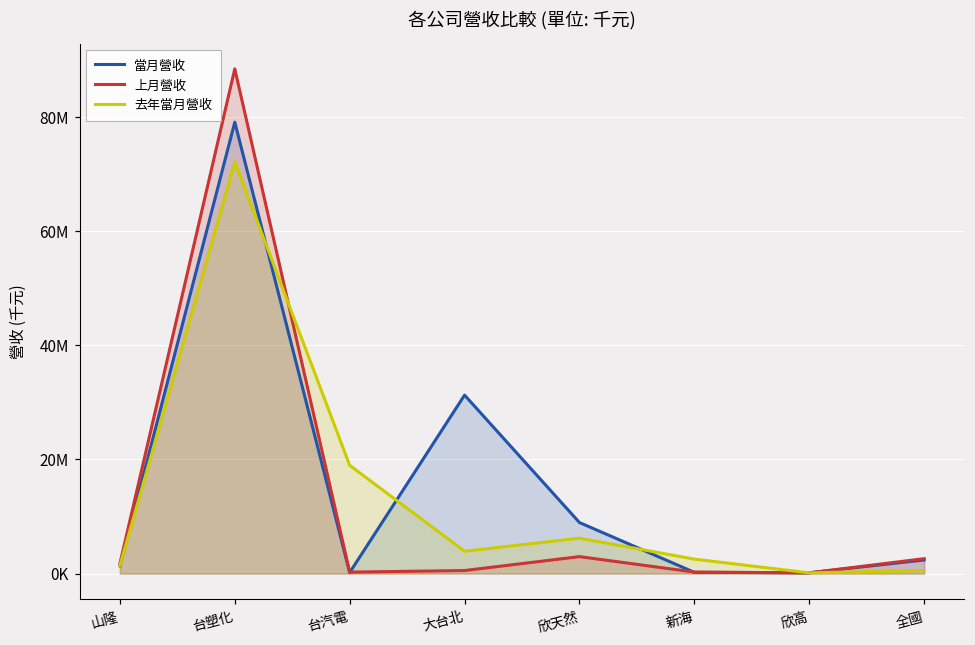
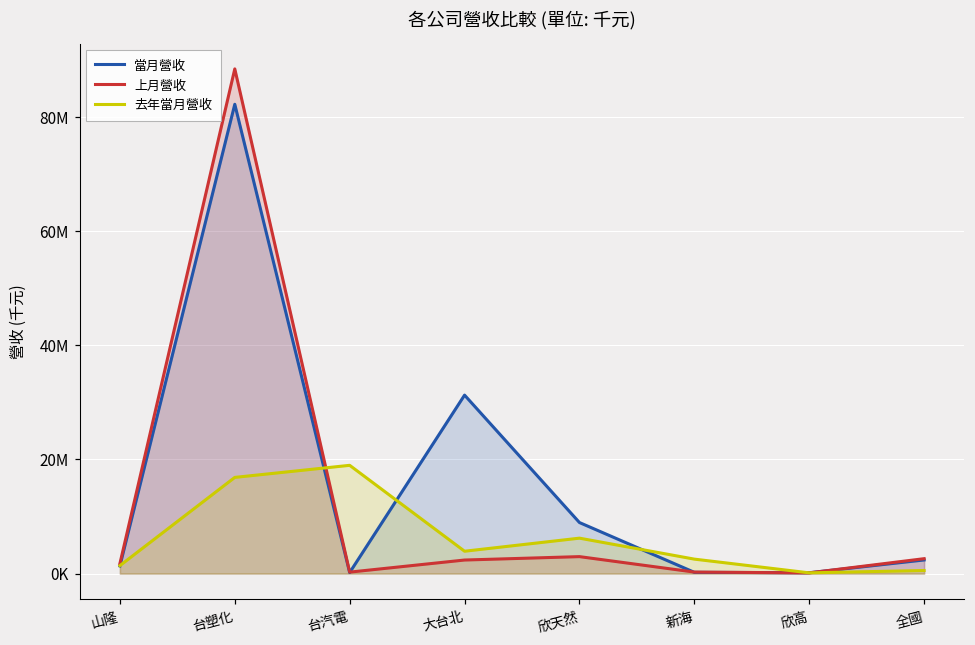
  {
    "當月營收": {
-     "台塑化": 79000000,
+     "台塑化": 82000000,
      "大台北": 31000000,
      "欣天然": 9000000
    },
    "上月營收": {
      "台塑化": 88000000,
-     "大台北": 1000000,
+     "大台北": 2000000,
      "欣天然": 3000000
    },
    "去年當月營收": {
-     "台塑化": 72000000,
+     "台塑化": 17000000,
      "台汽電": 19000000,
      "大台北": 4000000,
      "欣天然": 6000000,
      "新海": 3000000,
      "全國": 1000000
    }
  }
